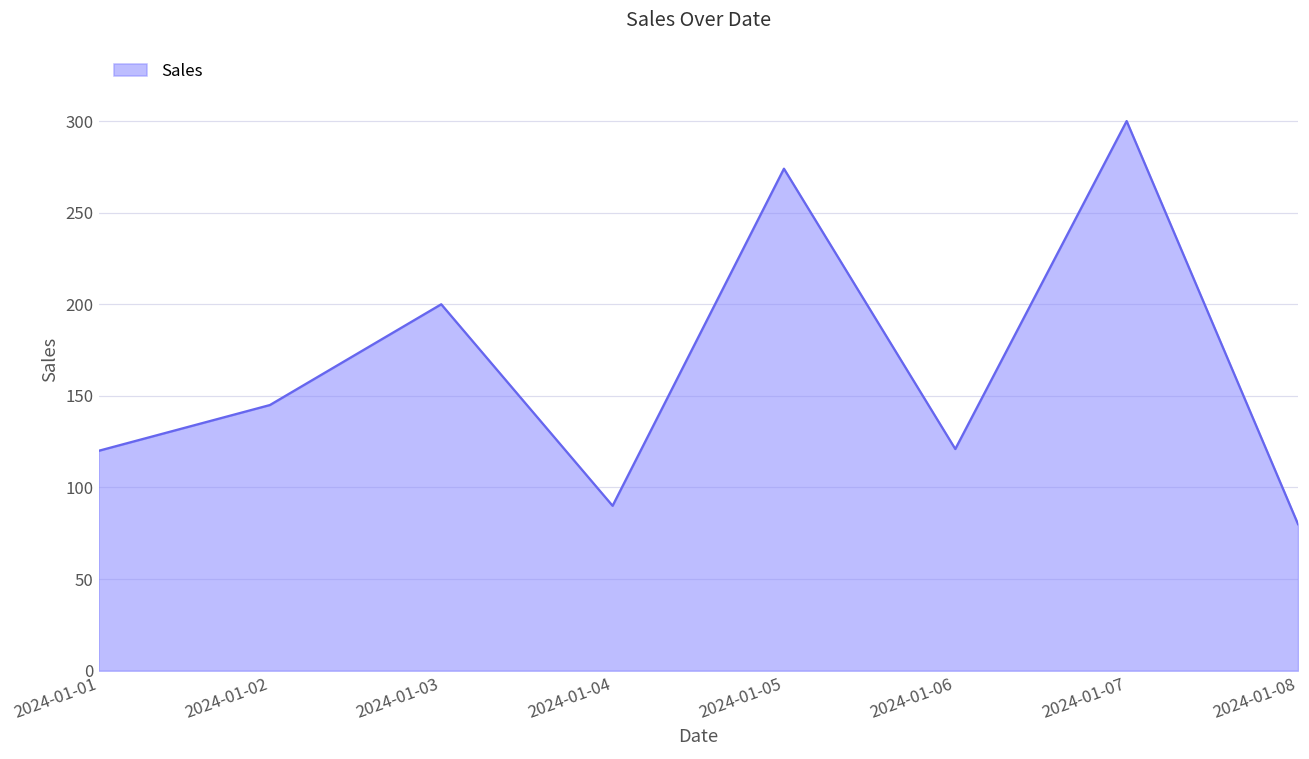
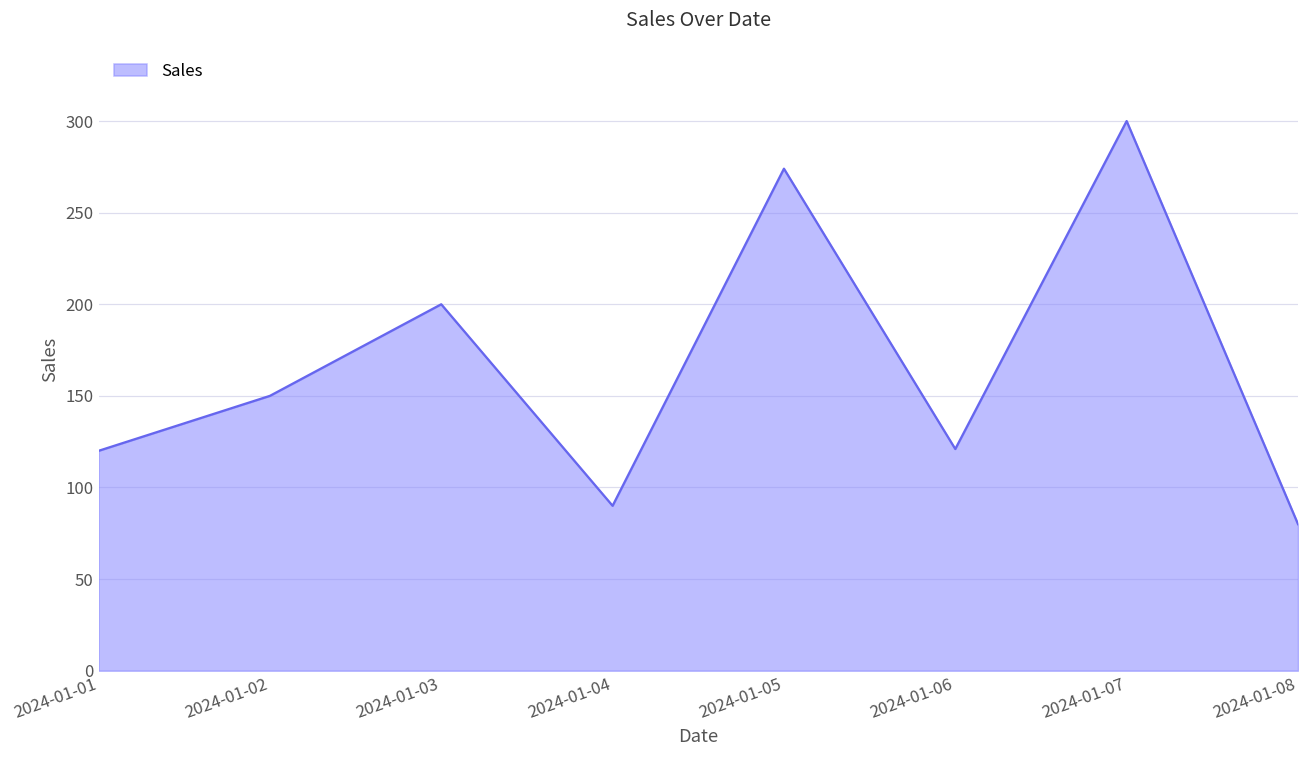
  {
    "2024-01-01": 120,
-   "2024-01-02": 145,
+   "2024-01-02": 150,
    "2024-01-03": 200,
    "2024-01-04": 90,
    "2024-01-05": 274,
    "2024-01-06": 121,
    "2024-01-07": 300,
    "2024-01-08": 80
  }
